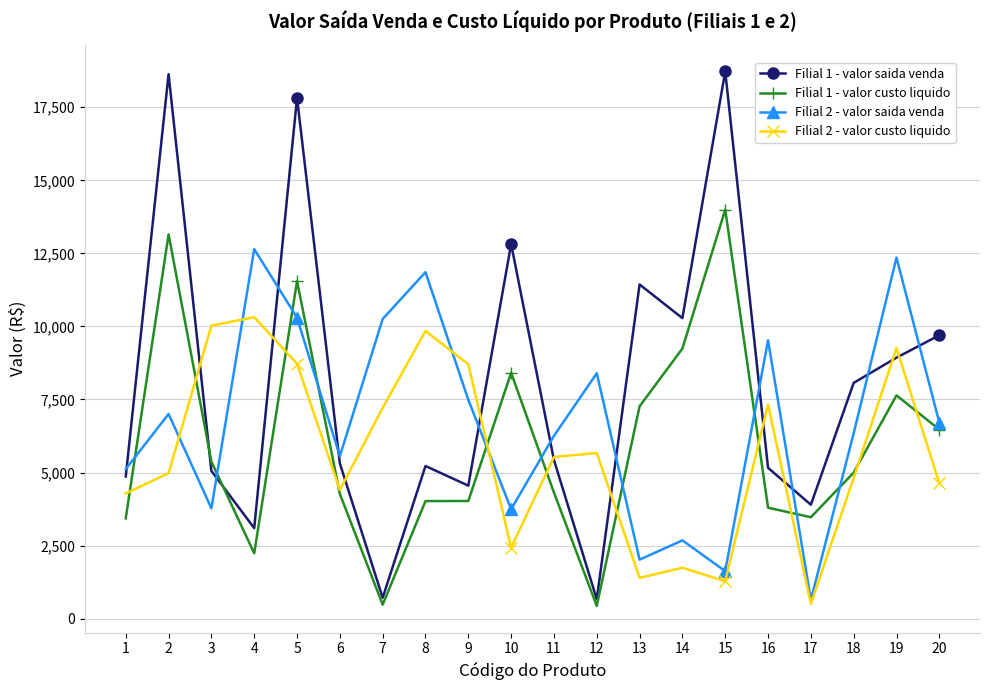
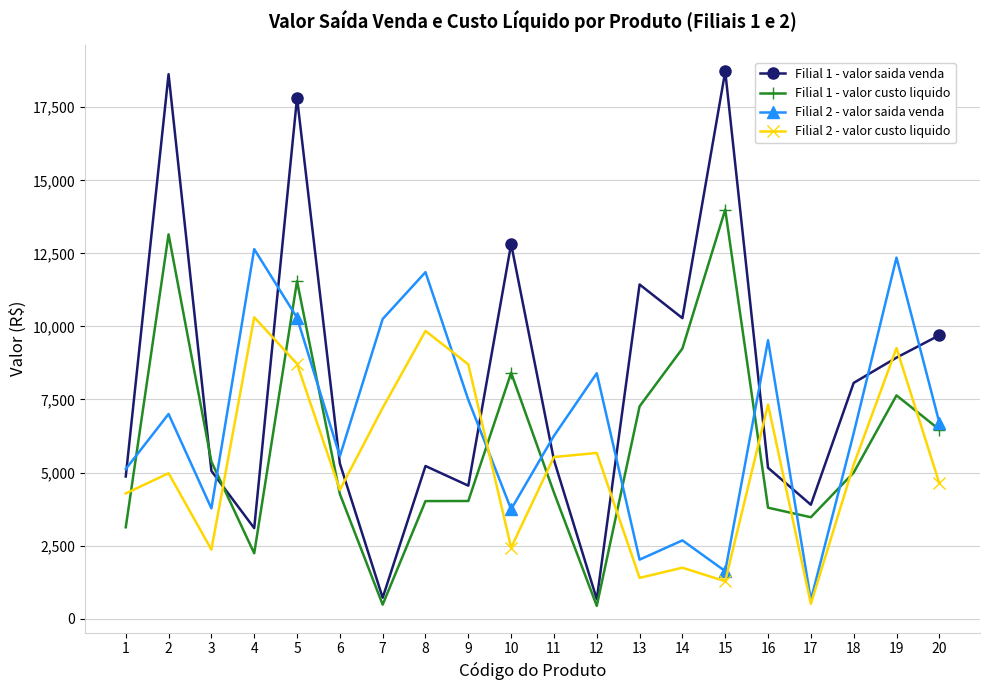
  {
    "Filial 1 - valor saida venda": {
      "1": "4,900",
      "2": "18,600",
      "3": "5,100",
      "4": "3,100",
      "5": "17,800",
      "6": "5,300",
      "7": "700",
      "8": "5,200",
      "9": "4,600",
      "10": "12,800",
      "11": "5,400",
      "12": "700",
      "13": "11,400",
      "14": "10,300",
      "15": "18,700",
      "16": "5,200",
      "17": "3,900",
      "18": "8,100",
      "19": "8,900",
      "20": "9,700"
    },
    "Filial 1 - valor custo liquido": {
-     "1": "3,400",
+     "1": "3,100",
      "2": "13,100",
      "3": "5,400",
      "4": "2,200",
      "5": "11,500",
      "6": "4,300",
      "7": "500",
      "8": "4,000",
      "9": "4,000",
      "10": "8,400",
      "11": "4,300",
      "12": "400",
      "13": "7,300",
      "14": "9,200",
      "15": "14,000",
      "16": "3,800",
      "17": "3,500",
      "18": "5,000",
      "19": "7,600",
      "20": "6,500"
    },
    "Filial 2 - valor saida venda": {
      "1": "5,100",
      "2": "7,000",
      "3": "3,800",
      "4": "12,600",
      "5": "10,300",
      "6": "5,600",
      "7": "10,300",
      "8": "11,900",
      "9": "7,500",
      "10": "3,700",
      "11": "6,300",
      "12": "8,400",
      "13": "2,000",
      "14": "2,700",
      "15": "1,600",
      "16": "9,500",
      "17": "600",
      "18": "6,300",
      "19": "12,400",
      "20": "6,700"
    },
    "Filial 2 - valor custo liquido": {
      "1": "4,300",
      "2": "5,000",
-     "3": "10,000",
+     "3": "2,400",
      "4": "10,300",
      "5": "8,700",
      "6": "4,400",
      "7": "7,200",
      "8": "9,800",
      "9": "8,700",
      "10": "2,400",
      "11": "5,500",
      "12": "5,700",
      "13": "1,400",
      "14": "1,700",
      "15": "1,300",
      "16": "7,300",
      "17": "500",
-     "18": "4,800",
+     "18": "5,300",
      "19": "9,300",
      "20": "4,600"
    }
  }
